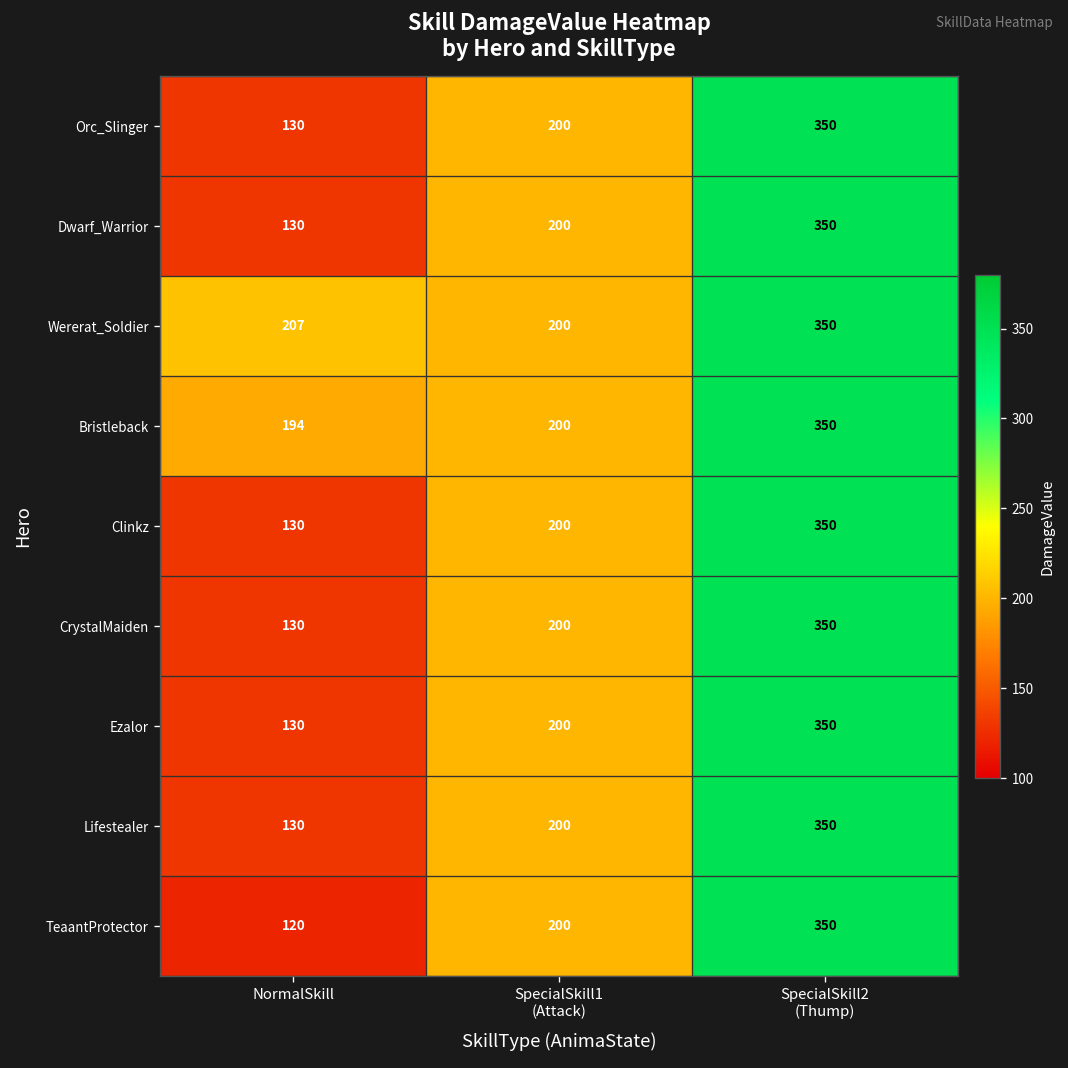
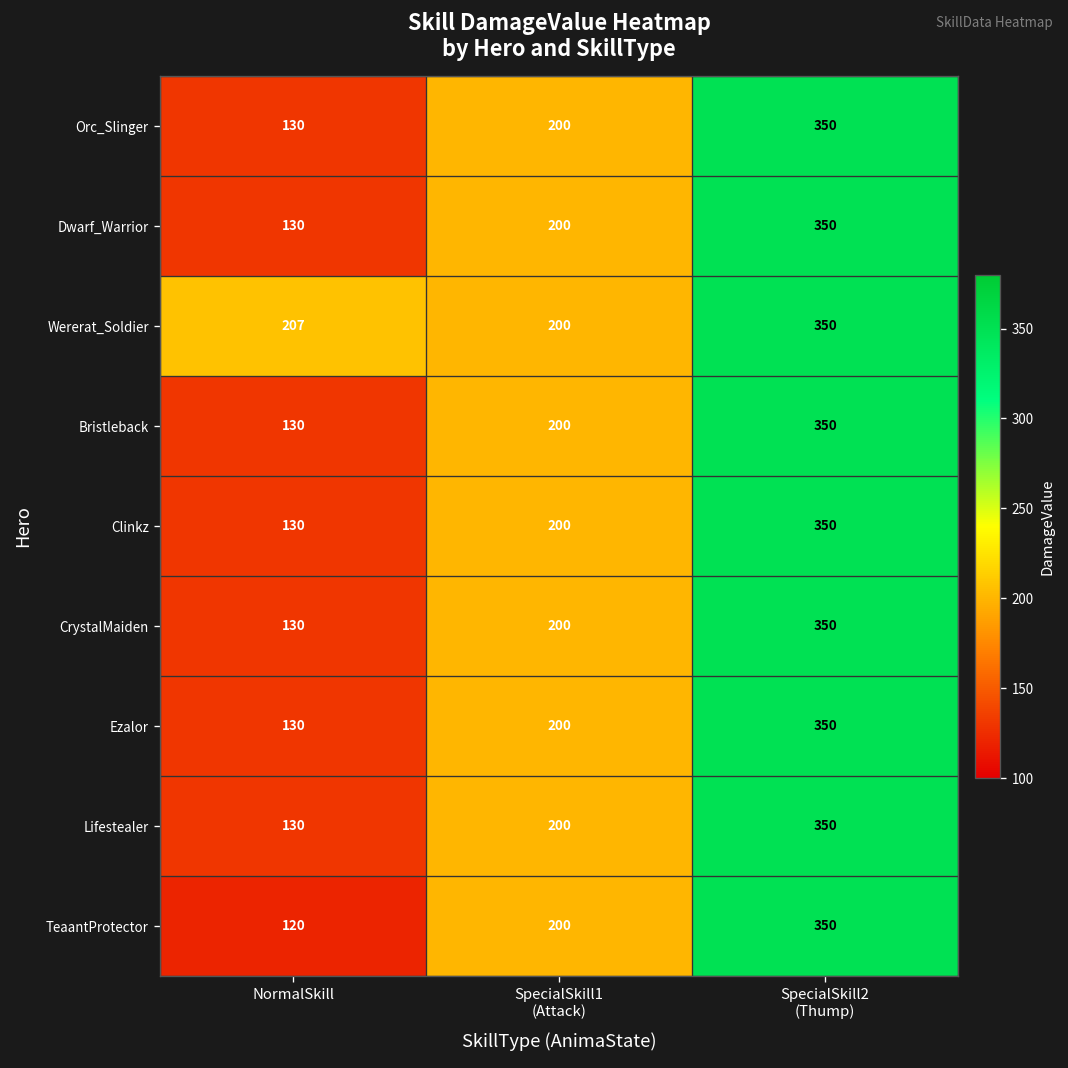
  {
    "Orc_Slinger": {
      "NormalSkill": 130,
      "SpecialSkill1 (Attack)": 200,
      "SpecialSkill2 (Thump)": 350
    },
    "Dwarf_Warrior": {
      "NormalSkill": 130,
      "SpecialSkill1 (Attack)": 200,
      "SpecialSkill2 (Thump)": 350
    },
    "Wererat_Soldier": {
      "NormalSkill": 207,
      "SpecialSkill1 (Attack)": 200,
      "SpecialSkill2 (Thump)": 350
    },
    "Bristleback": {
-     "NormalSkill": 194,
+     "NormalSkill": 130,
      "SpecialSkill1 (Attack)": 200,
      "SpecialSkill2 (Thump)": 350
    },
    "Clinkz": {
      "NormalSkill": 130,
      "SpecialSkill1 (Attack)": 200,
      "SpecialSkill2 (Thump)": 350
    },
    "CrystalMaiden": {
      "NormalSkill": 130,
      "SpecialSkill1 (Attack)": 200,
      "SpecialSkill2 (Thump)": 350
    },
    "Ezalor": {
      "NormalSkill": 130,
      "SpecialSkill1 (Attack)": 200,
      "SpecialSkill2 (Thump)": 350
    },
    "Lifestealer": {
      "NormalSkill": 130,
      "SpecialSkill1 (Attack)": 200,
      "SpecialSkill2 (Thump)": 350
    },
    "TeaantProtector": {
      "NormalSkill": 120,
      "SpecialSkill1 (Attack)": 200,
      "SpecialSkill2 (Thump)": 350
    }
  }
